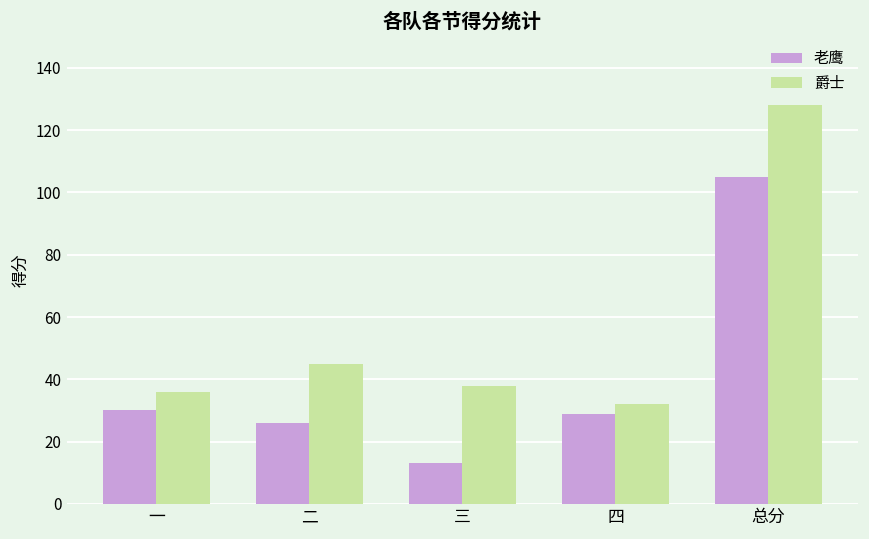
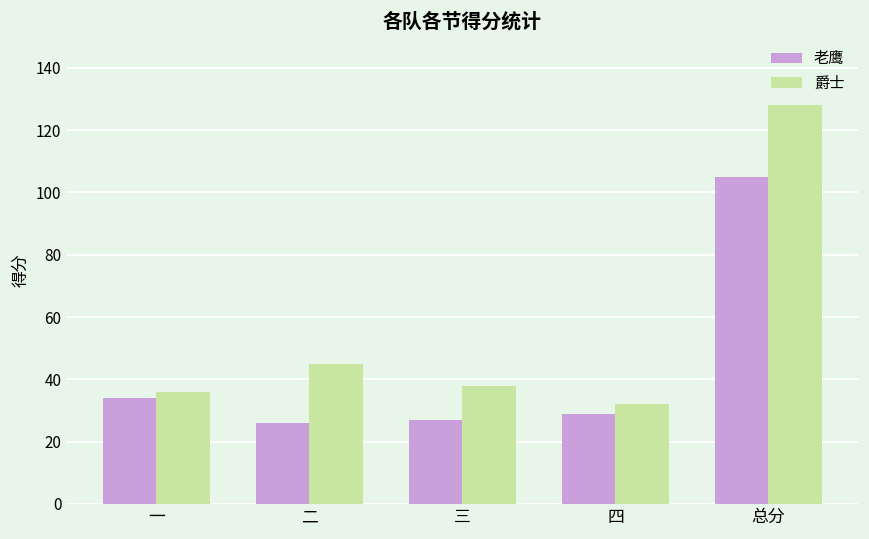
  {
    "老鹰": {
-     "一": 30,
+     "一": 34,
      "二": 26,
-     "三": 13,
+     "三": 27,
      "四": 29,
      "总分": 105
    },
    "爵士": {
      "一": 36,
      "二": 45,
      "三": 38,
      "四": 32,
      "总分": 128
    }
  }
